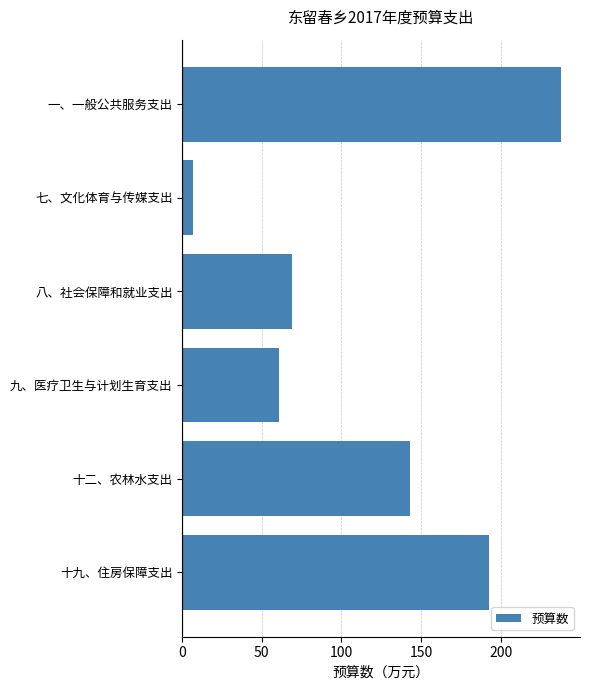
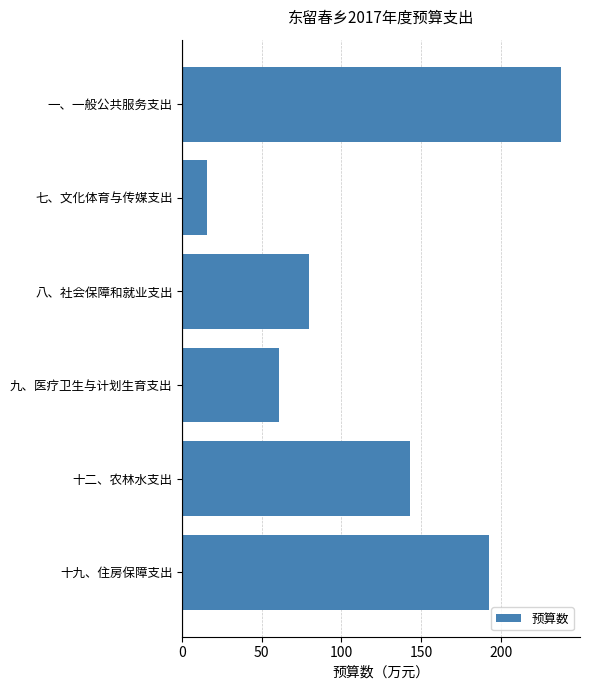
  {
    "一、一般公共服务支出": 238,
-   "七、文化体育与传媒支出": 7,
-   "八、社会保障和就业支出": 69,
+   "七、文化体育与传媒支出": 16,
+   "八、社会保障和就业支出": 80,
    "九、医疗卫生与计划生育支出": 61,
    "十二、农林水支出": 143,
    "十九、住房保障支出": 192
  }
